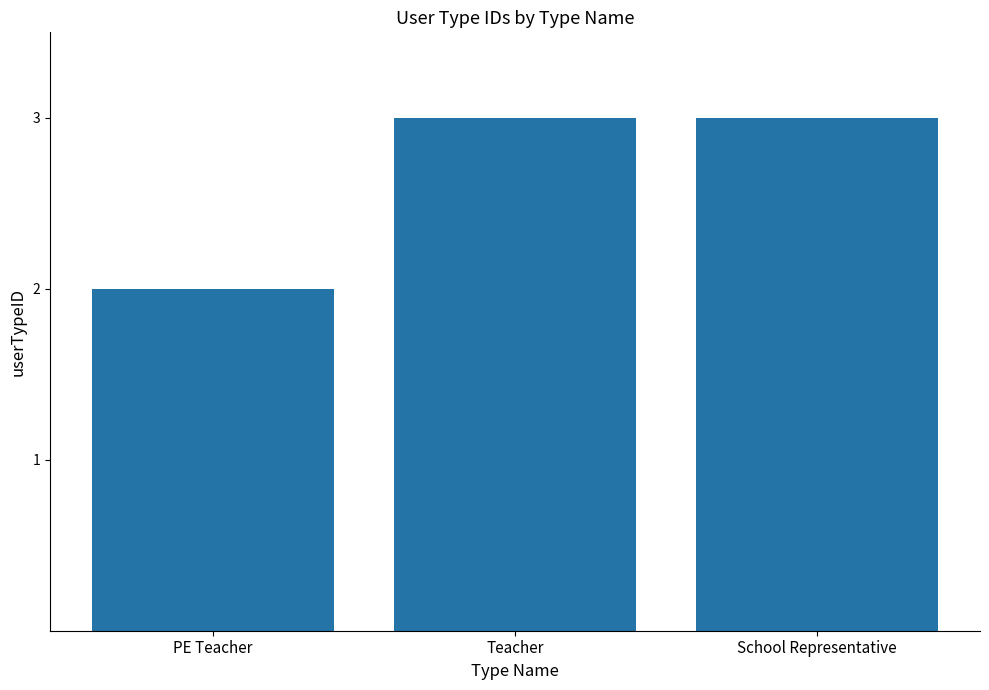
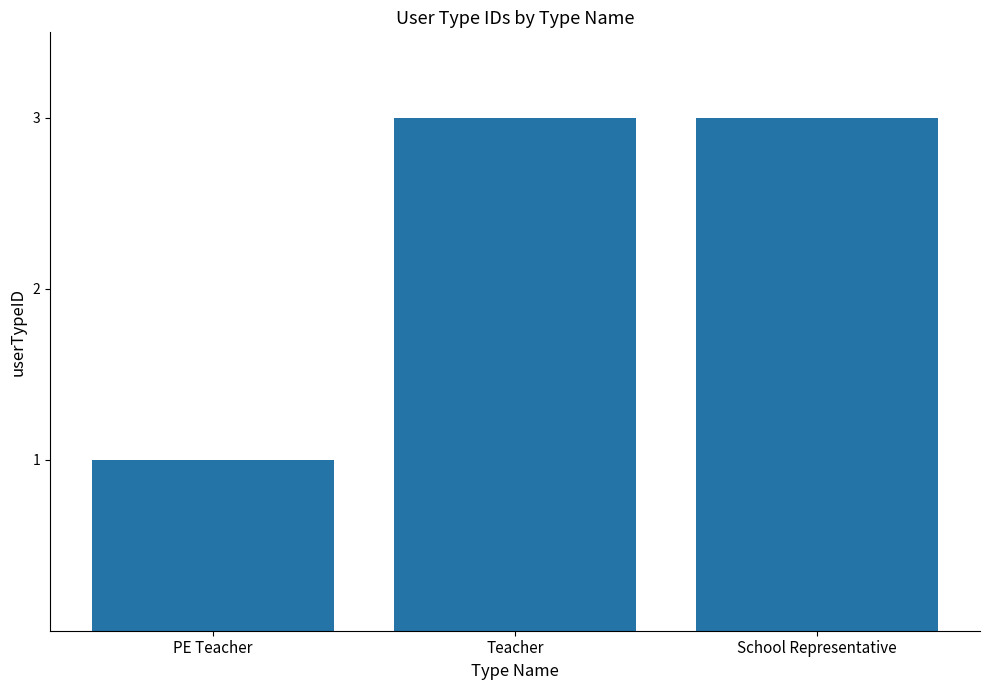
  {
-   "PE Teacher": 2,
+   "PE Teacher": 1,
    "Teacher": 3,
    "School Representative": 3
  }
